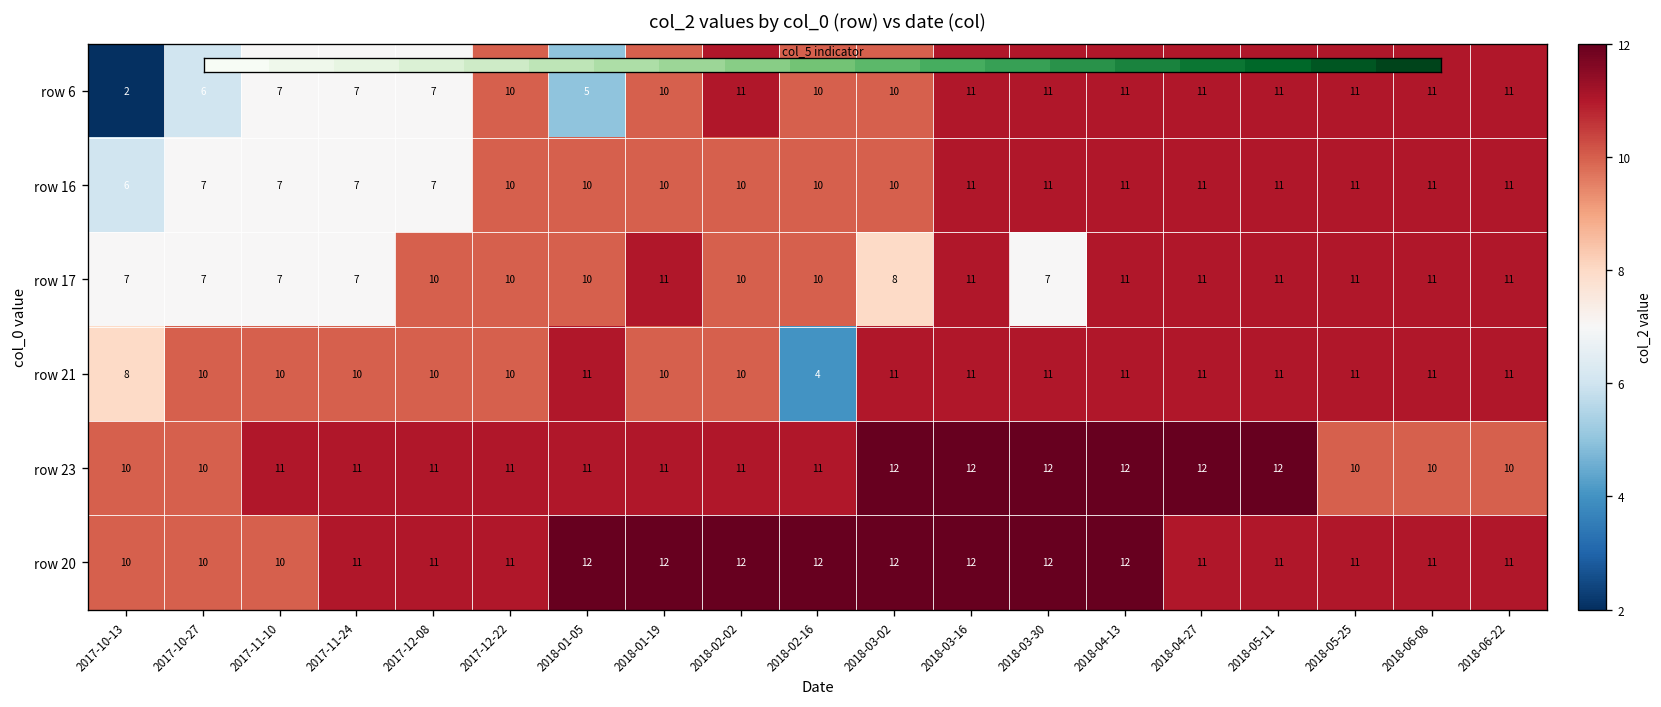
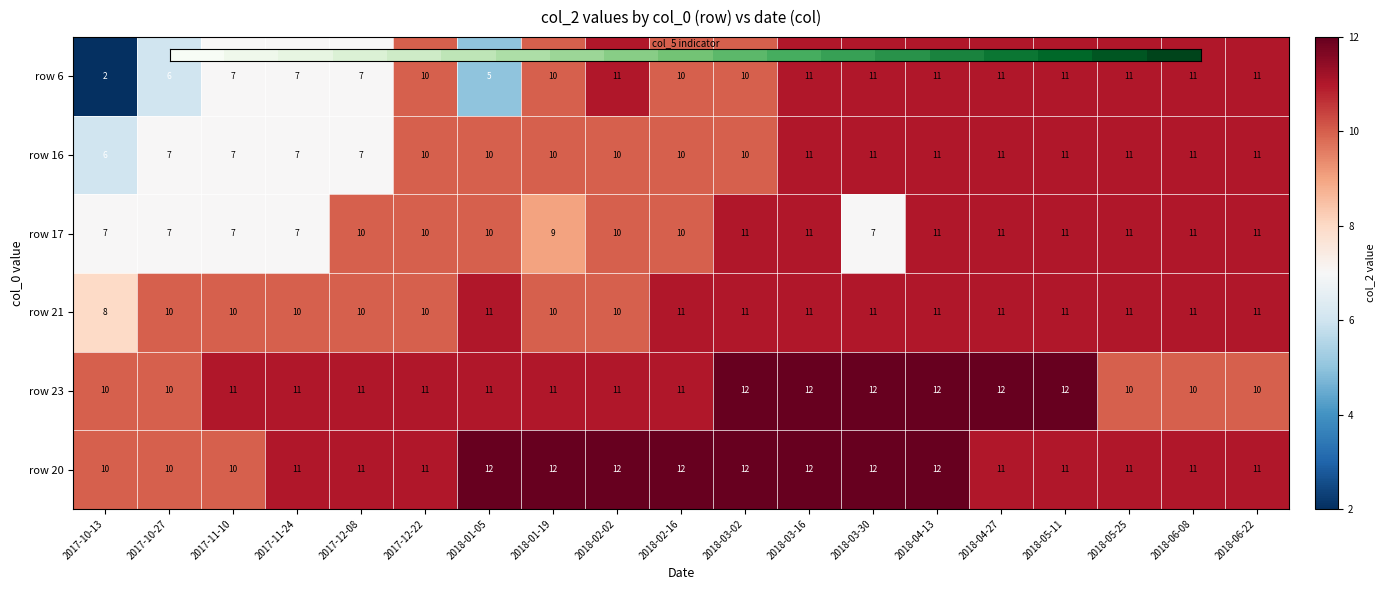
  {
    "row 6": {
      "2017-10-13": 2,
      "2017-11-10": 7,
      "2017-11-24": 7,
      "2017-12-08": 7,
      "2017-12-22": 10,
      "2018-01-05": 5,
      "2018-01-19": 10,
      "2018-02-02": 11,
      "2018-02-16": 10,
      "2018-03-02": 10,
      "2018-03-16": 11,
      "2018-03-30": 11,
      "2018-04-13": 11,
      "2018-04-27": 11,
      "2018-05-11": 11,
      "2018-05-25": 11,
      "2018-06-08": 11,
      "2018-06-22": 11
    },
    "row 16": {
      "2017-10-27": 7,
      "2017-11-10": 7,
      "2017-11-24": 7,
      "2017-12-08": 7,
      "2017-12-22": 10,
      "2018-01-05": 10,
      "2018-01-19": 10,
      "2018-02-02": 10,
      "2018-02-16": 10,
      "2018-03-02": 10,
      "2018-03-16": 11,
      "2018-03-30": 11,
      "2018-04-13": 11,
      "2018-04-27": 11,
      "2018-05-11": 11,
      "2018-05-25": 11,
      "2018-06-08": 11,
      "2018-06-22": 11
    },
    "row 17": {
      "2017-10-13": 7,
      "2017-10-27": 7,
      "2017-11-10": 7,
      "2017-11-24": 7,
      "2017-12-08": 10,
      "2017-12-22": 10,
      "2018-01-05": 10,
-     "2018-01-19": 11,
+     "2018-01-19": 9,
      "2018-02-02": 10,
      "2018-02-16": 10,
-     "2018-03-02": 8,
+     "2018-03-02": 11,
      "2018-03-16": 11,
      "2018-03-30": 7,
      "2018-04-13": 11,
      "2018-04-27": 11,
      "2018-05-11": 11,
      "2018-05-25": 11,
      "2018-06-08": 11,
      "2018-06-22": 11
    },
    "row 21": {
      "2017-10-13": 8,
      "2017-10-27": 10,
      "2017-11-10": 10,
      "2017-11-24": 10,
      "2017-12-08": 10,
      "2017-12-22": 10,
      "2018-01-05": 11,
      "2018-01-19": 10,
      "2018-02-02": 10,
-     "2018-02-16": 4,
+     "2018-02-16": 11,
      "2018-03-02": 11,
      "2018-03-16": 11,
      "2018-03-30": 11,
      "2018-04-13": 11,
      "2018-04-27": 11,
      "2018-05-11": 11,
      "2018-05-25": 11,
      "2018-06-08": 11,
      "2018-06-22": 11
    },
    "row 23": {
      "2017-10-13": 10,
      "2017-10-27": 10,
      "2017-11-10": 11,
      "2017-11-24": 11,
      "2017-12-08": 11,
      "2017-12-22": 11,
      "2018-01-05": 11,
      "2018-01-19": 11,
      "2018-02-02": 11,
      "2018-02-16": 11,
      "2018-03-02": 12,
      "2018-03-16": 12,
      "2018-03-30": 12,
      "2018-04-13": 12,
      "2018-04-27": 12,
      "2018-05-11": 12,
      "2018-05-25": 10,
      "2018-06-08": 10,
      "2018-06-22": 10
    },
    "row 20": {
      "2017-10-13": 10,
      "2017-10-27": 10,
      "2017-11-10": 10,
      "2017-11-24": 11,
      "2017-12-08": 11,
      "2017-12-22": 11,
      "2018-01-05": 12,
      "2018-01-19": 12,
      "2018-02-02": 12,
      "2018-02-16": 12,
      "2018-03-02": 12,
      "2018-03-16": 12,
      "2018-03-30": 12,
      "2018-04-13": 12,
      "2018-04-27": 11,
      "2018-05-11": 11,
      "2018-05-25": 11,
      "2018-06-08": 11,
      "2018-06-22": 11
    }
  }
